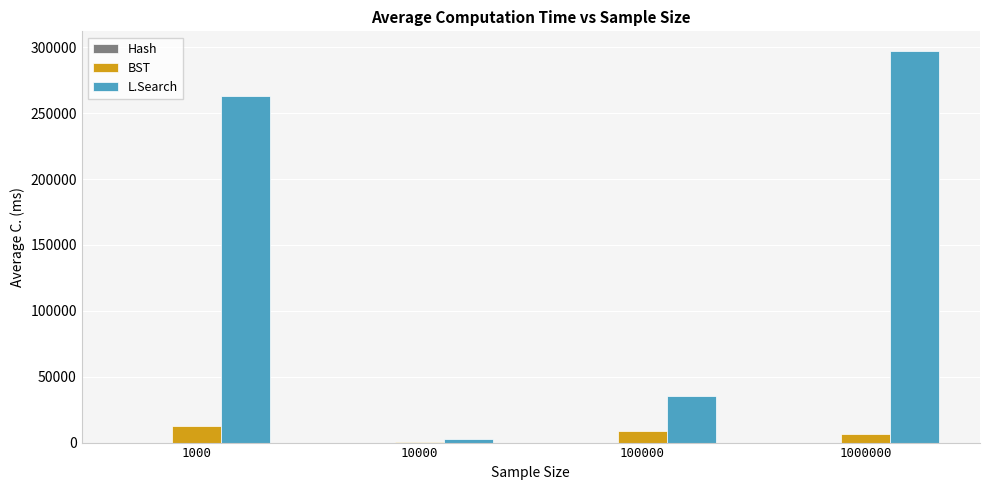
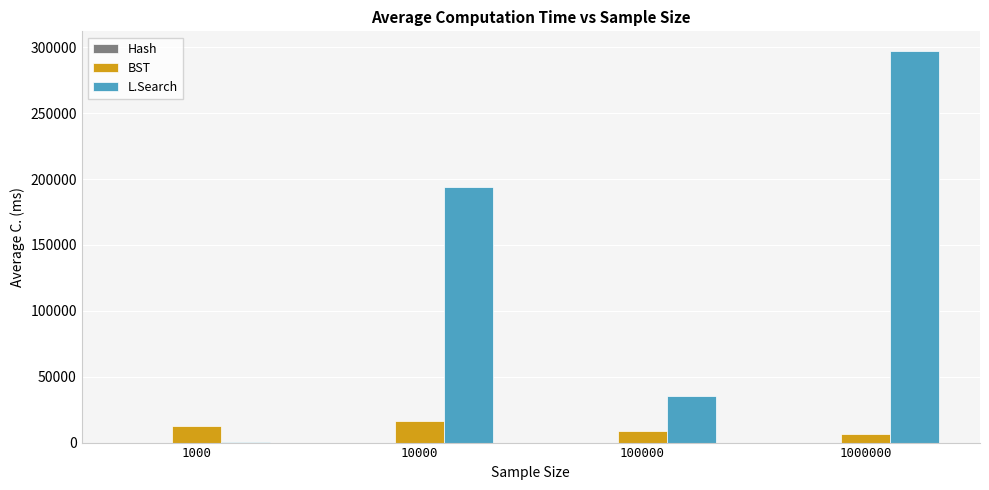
  {
    "BST": {
      "1000": 13000,
-     "10000": 1000,
+     "10000": 16000,
      "100000": 9000,
      "1000000": 7000
    },
    "L.Search": {
-     "1000": 263000,
-     "10000": 3000,
+     "1000": 0,
+     "10000": 194000,
      "100000": 35000,
      "1000000": 297000
    }
  }
